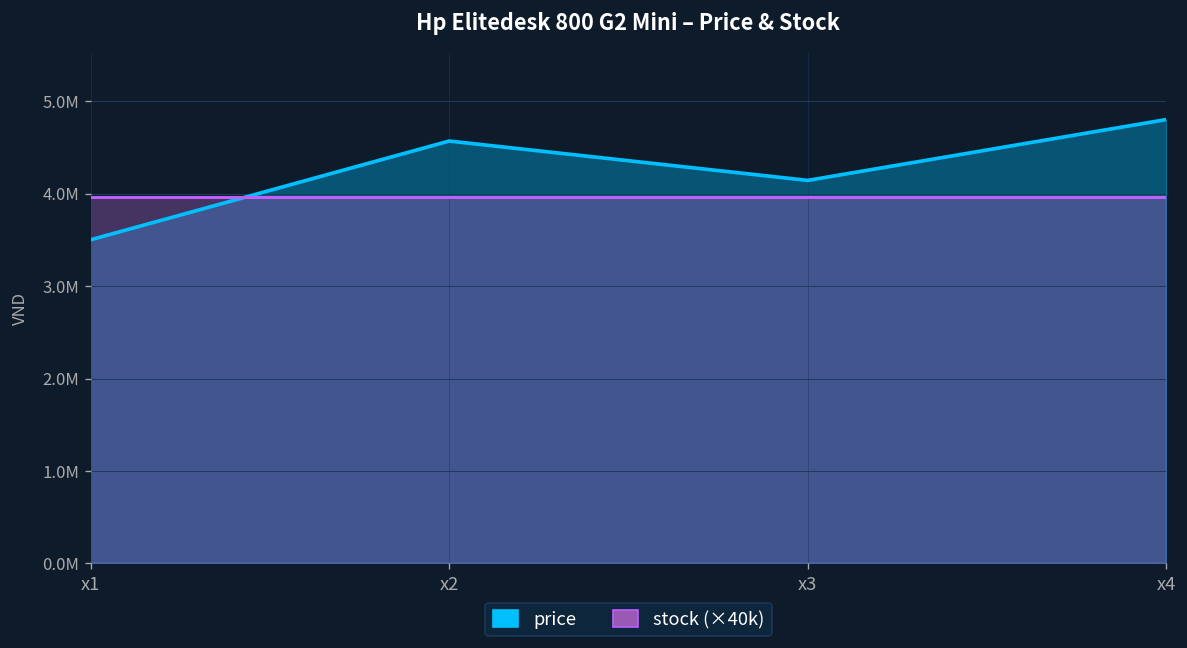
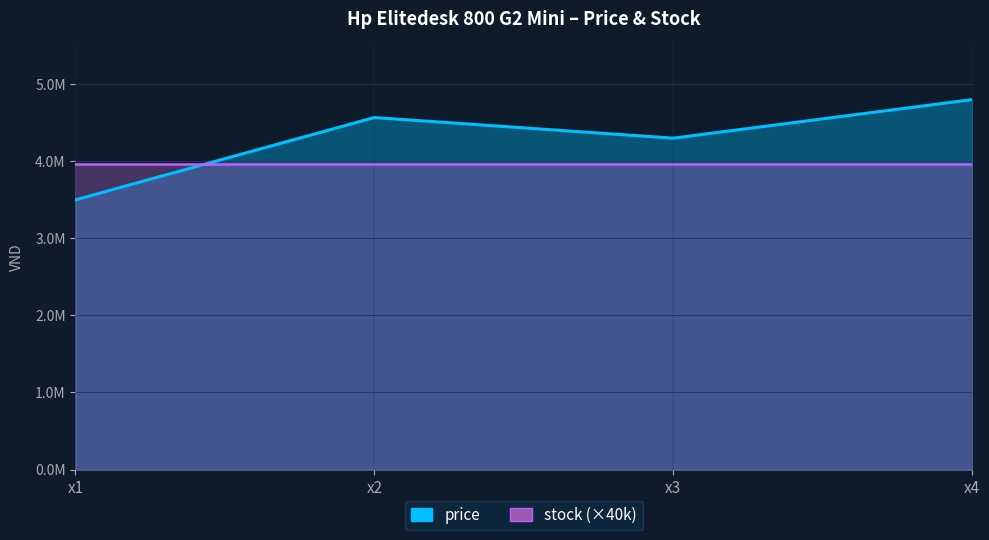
  {
    "price": {
      "x1": 3500000,
      "x2": 4600000,
-     "x3": 4100000,
+     "x3": 4300000,
      "x4": 4800000
    }
  }
